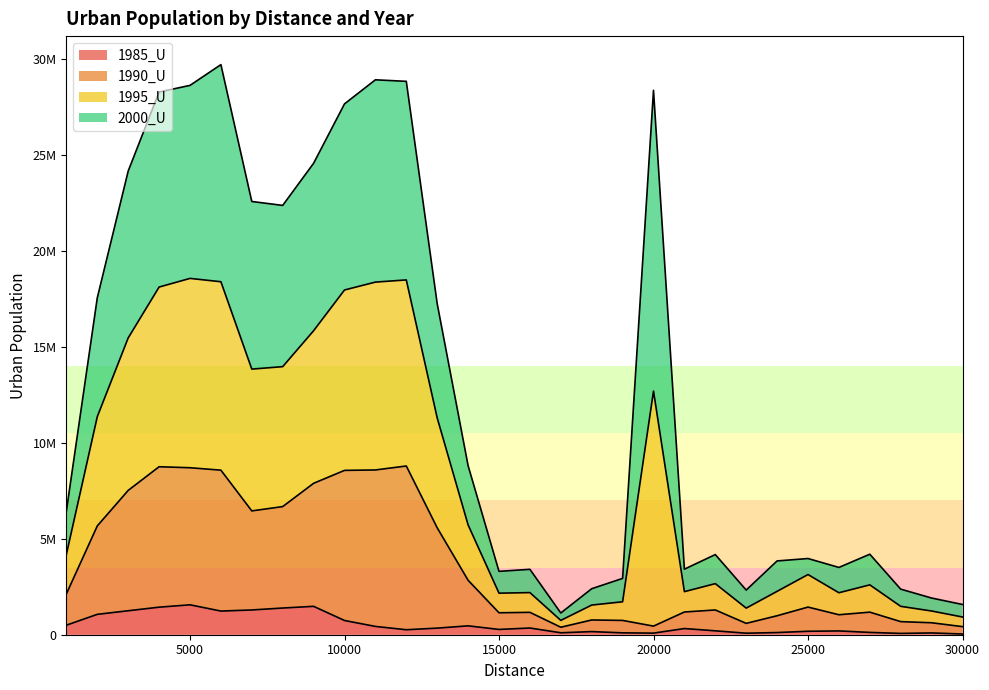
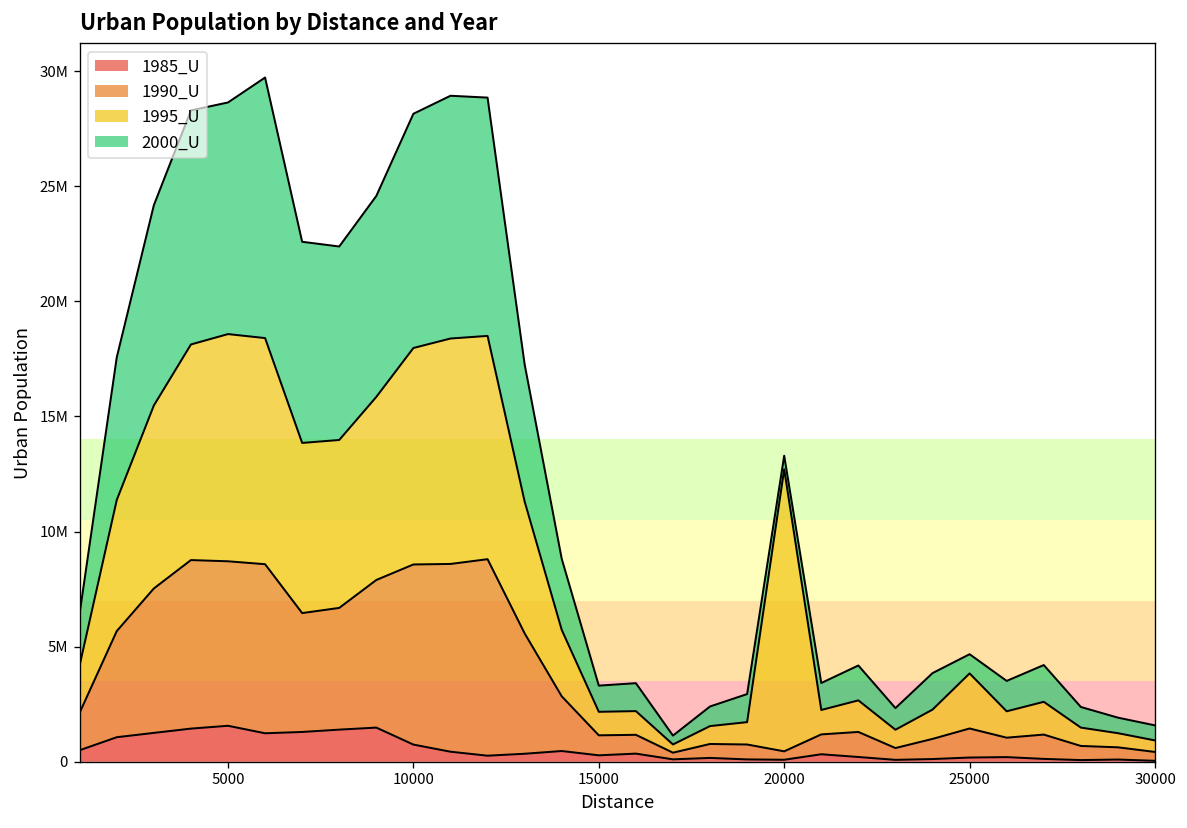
  {
    "1995_U": {
      "5000": 9900000,
      "10000": 9400000,
      "15000": 1000000,
      "20000": 12300000,
-     "25000": 1700000,
+     "25000": 2400000,
      "30000": 500000
    },
    "2000_U": {
      "5000": 10100000,
-     "10000": 9700000,
+     "10000": 10200000,
      "15000": 1100000,
-     "20000": 15700000,
+     "20000": 600000,
      "25000": 800000,
      "30000": 700000
    }
  }
